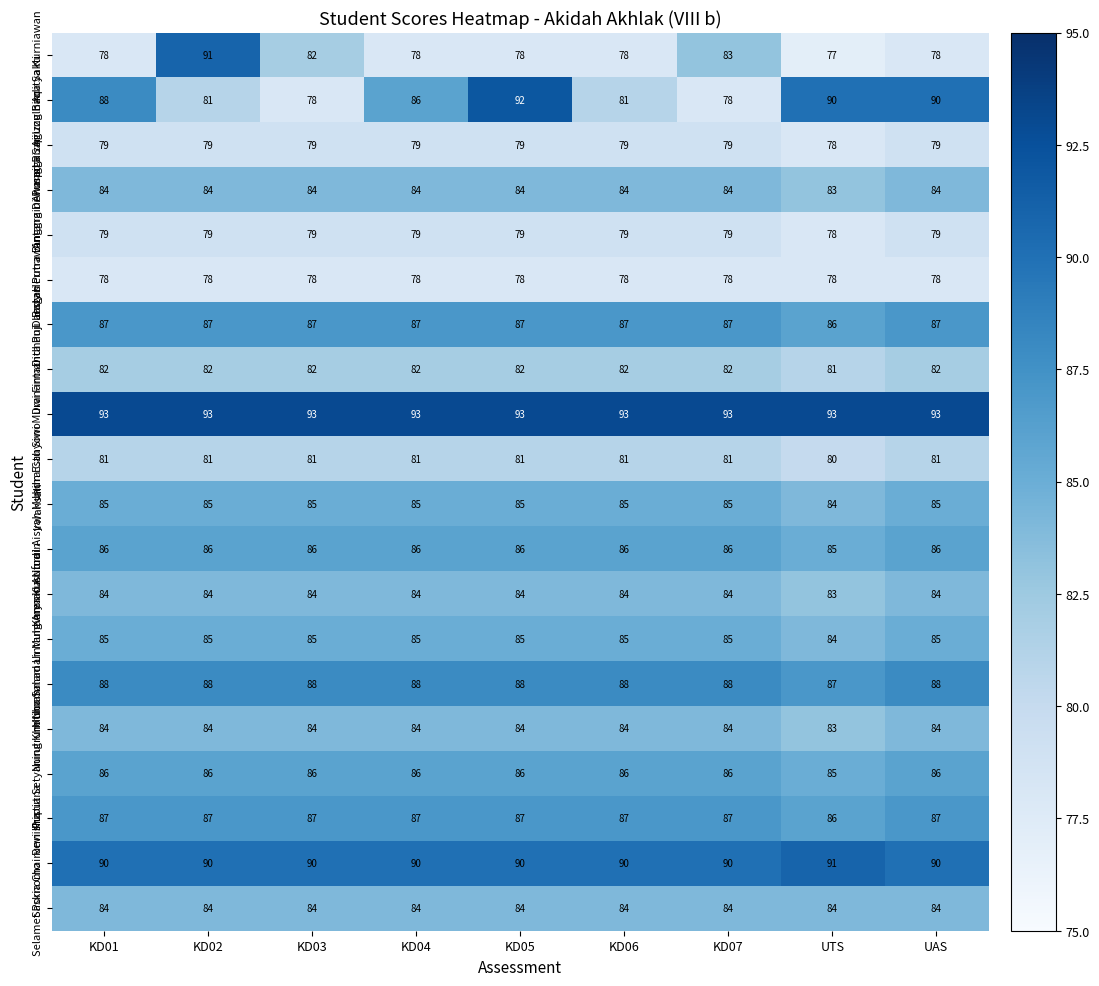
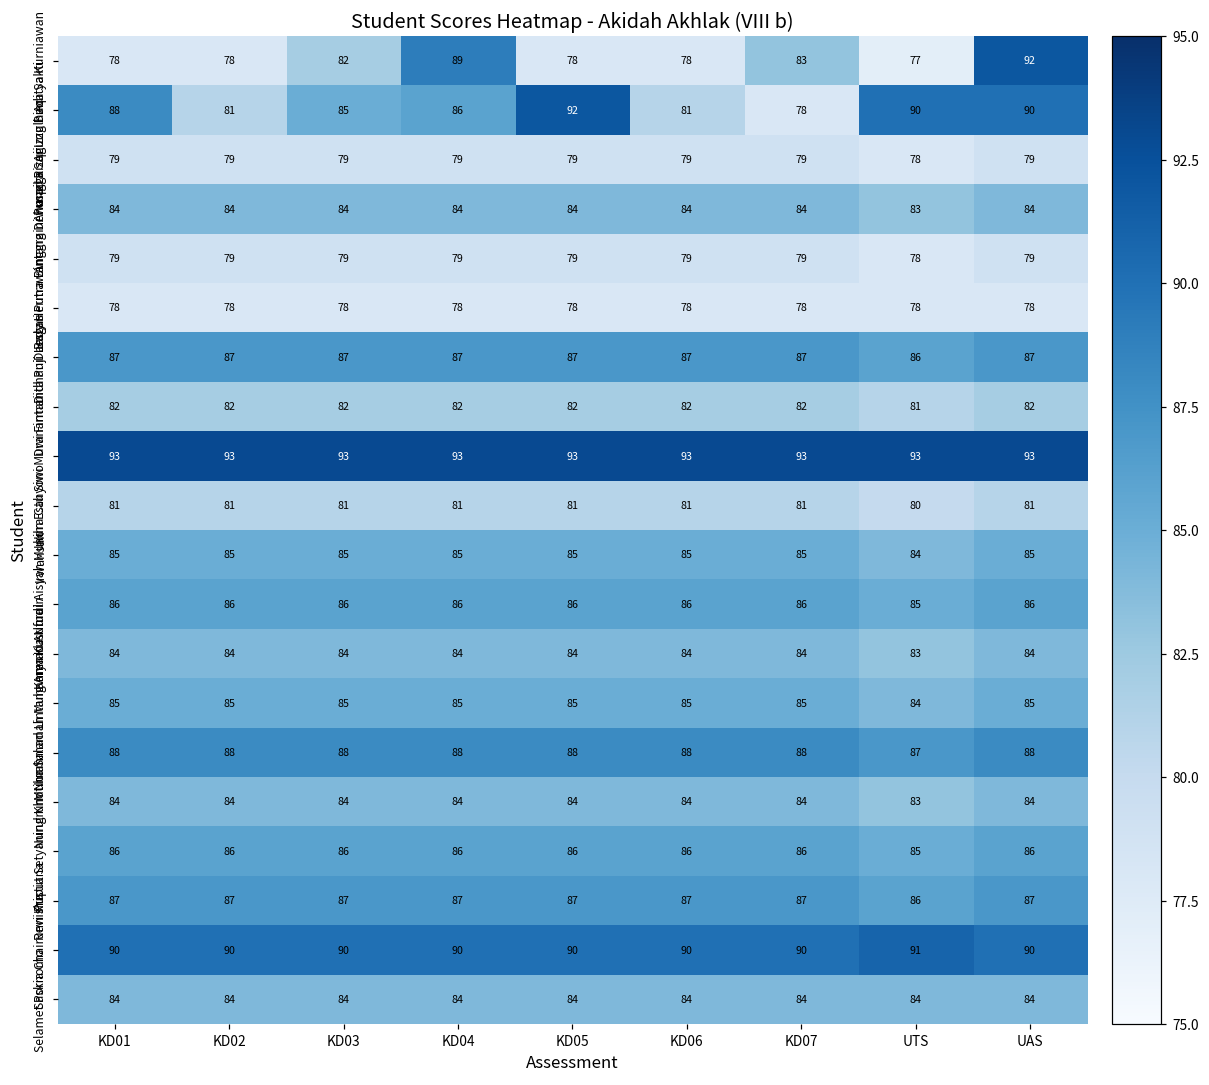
  {
    "Aditya Kurniawan": {
      "KD01": 78,
-     "KD02": 91,
+     "KD02": 78,
      "KD03": 82,
-     "KD04": 78,
+     "KD04": 89,
      "KD05": 78,
      "KD06": 78,
      "KD07": 83,
      "UTS": 77,
-     "UAS": 78
+     "UAS": 92
    },
    "Agung Bima Sakti": {
      "KD01": 88,
      "KD02": 81,
-     "KD03": 78,
+     "KD03": 85,
      "KD04": 86,
      "KD05": 92,
      "KD06": 81,
      "KD07": 78,
      "UTS": 90,
      "UAS": 90
    },
    "Ahmad Rizqi Izzulhaq": {
      "KD01": 79,
      "KD02": 79,
      "KD03": 79,
      "KD04": 79,
      "KD05": 79,
      "KD06": 79,
      "KD07": 79,
      "UTS": 78,
      "UAS": 79
    },
    "Anggraini Puspita Sari": {
      "KD01": 84,
      "KD02": 84,
      "KD03": 84,
      "KD04": 84,
      "KD05": 84,
      "KD06": 84,
      "KD07": 84,
      "UTS": 83,
      "UAS": 84
    },
    "Bagas Putra Bintang Dewangga": {
      "KD01": 79,
      "KD02": 79,
      "KD03": 79,
      "KD04": 79,
      "KD05": 79,
      "KD06": 79,
      "KD07": 79,
      "UTS": 78,
      "UAS": 79
    },
    "Dandy Hermawan": {
      "KD01": 78,
      "KD02": 78,
      "KD03": 78,
      "KD04": 78,
      "KD05": 78,
      "KD06": 78,
      "KD07": 78,
      "UTS": 78,
      "UAS": 78
    },
    "Dita Puji Lestari": {
      "KD01": 87,
      "KD02": 87,
      "KD03": 87,
      "KD04": 87,
      "KD05": 87,
      "KD06": 87,
      "KD07": 87,
      "UTS": 86,
      "UAS": 87
    },
    "Dwi Firmandhani": {
      "KD01": 82,
      "KD02": 82,
      "KD03": 82,
      "KD04": 82,
      "KD05": 82,
      "KD06": 82,
      "KD07": 82,
      "UTS": 81,
      "UAS": 82
    },
    "Estu Siwi Muranantari": {
      "KD01": 93,
      "KD02": 93,
      "KD03": 93,
      "KD04": 93,
      "KD05": 93,
      "KD06": 93,
      "KD07": 93,
      "UTS": 93,
      "UAS": 93
    },
    "Indra Cahyono": {
      "KD01": 81,
      "KD02": 81,
      "KD03": 81,
      "KD04": 81,
      "KD05": 81,
      "KD06": 81,
      "KD07": 81,
      "UTS": 80,
      "UAS": 81
    },
    "Irwansah": {
      "KD01": 85,
      "KD02": 85,
      "KD03": 85,
      "KD04": 85,
      "KD05": 85,
      "KD06": 85,
      "KD07": 85,
      "UTS": 84,
      "UAS": 85
    },
    "Karenina Nurul Aisyah Mukim": {
      "KD01": 86,
      "KD02": 86,
      "KD03": 86,
      "KD04": 86,
      "KD05": 86,
      "KD06": 86,
      "KD07": 86,
      "UTS": 85,
      "UAS": 86
    },
    "Muhammad Arifudin": {
      "KD01": 84,
      "KD02": 84,
      "KD03": 84,
      "KD04": 84,
      "KD05": 84,
      "KD06": 84,
      "KD07": 84,
      "UTS": 83,
      "UAS": 84
    },
    "Muhammad Lintang Arya Kusuma": {
      "KD01": 85,
      "KD02": 85,
      "KD03": 85,
      "KD04": 85,
      "KD05": 85,
      "KD06": 85,
      "KD07": 85,
      "UTS": 84,
      "UAS": 85
    },
    "Nur Salamah": {
      "KD01": 88,
      "KD02": 88,
      "KD03": 88,
      "KD04": 88,
      "KD05": 88,
      "KD06": 88,
      "KD07": 88,
      "UTS": 87,
      "UAS": 88
    },
    "Nurul Khotimah": {
      "KD01": 84,
      "KD02": 84,
      "KD03": 84,
      "KD04": 84,
      "KD05": 84,
      "KD06": 84,
      "KD07": 84,
      "UTS": 83,
      "UAS": 84
    },
    "Puput Setyaningrum": {
      "KD01": 86,
      "KD02": 86,
      "KD03": 86,
      "KD04": 86,
      "KD05": 86,
      "KD06": 86,
      "KD07": 86,
      "UTS": 85,
      "UAS": 86
    },
    "Revi Kristiana": {
      "KD01": 87,
      "KD02": 87,
      "KD03": 87,
      "KD04": 87,
      "KD05": 87,
      "KD06": 87,
      "KD07": 87,
      "UTS": 86,
      "UAS": 87
    },
    "Saskia Chairunnisha": {
      "KD01": 90,
      "KD02": 90,
      "KD03": 90,
      "KD04": 90,
      "KD05": 90,
      "KD06": 90,
      "KD07": 90,
      "UTS": 91,
      "UAS": 90
    },
    "Selamet Pornomo": {
      "KD01": 84,
      "KD02": 84,
      "KD03": 84,
      "KD04": 84,
      "KD05": 84,
      "KD06": 84,
      "KD07": 84,
      "UTS": 84,
      "UAS": 84
    }
  }
